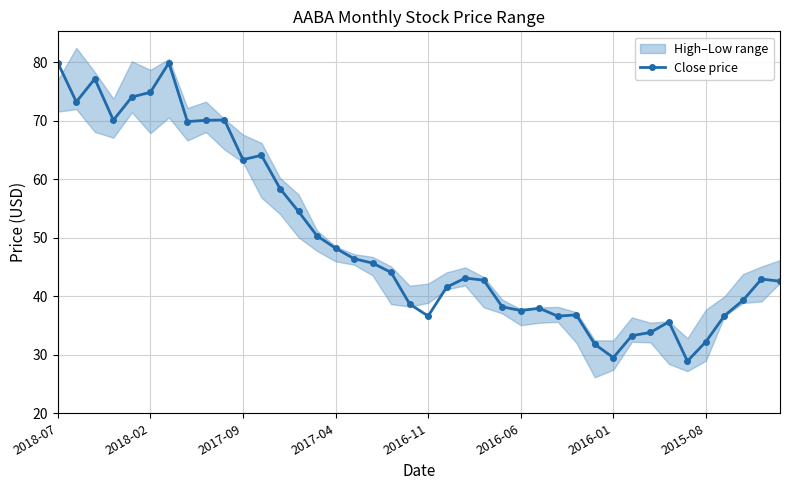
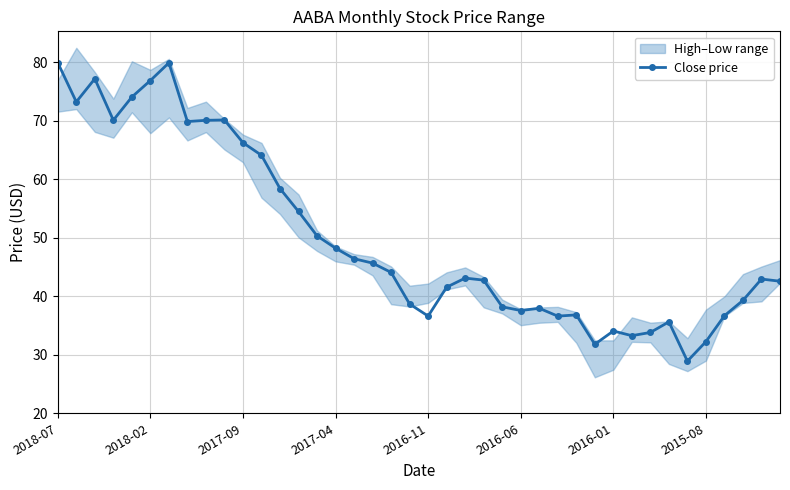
  {
    "Close price": {
      "2018-07": 80,
-     "2018-02": 75,
-     "2017-09": 63,
+     "2018-02": 77,
+     "2017-09": 66,
      "2016-11": 37,
-     "2016-01": 30,
+     "2016-01": 34,
      "2015-08": 32
    }
  }
